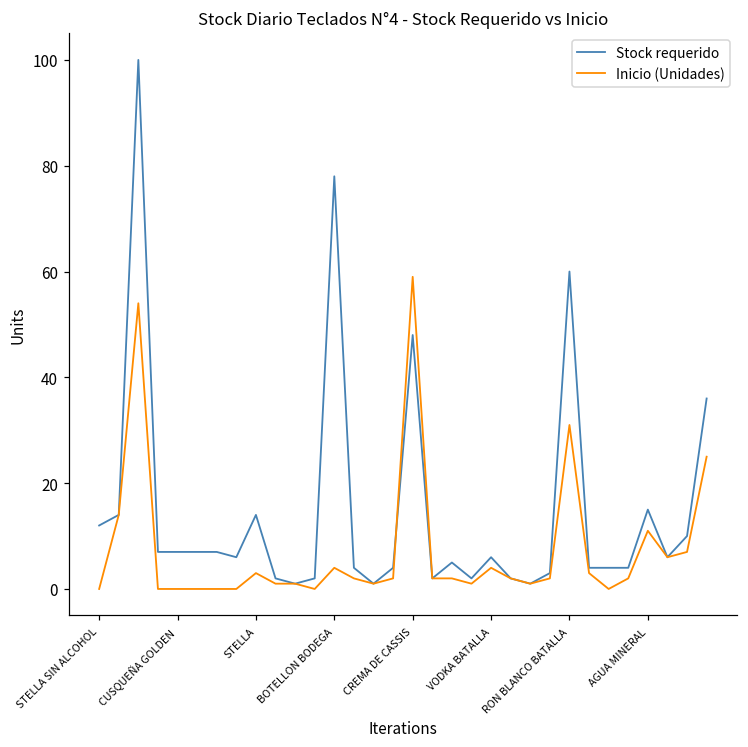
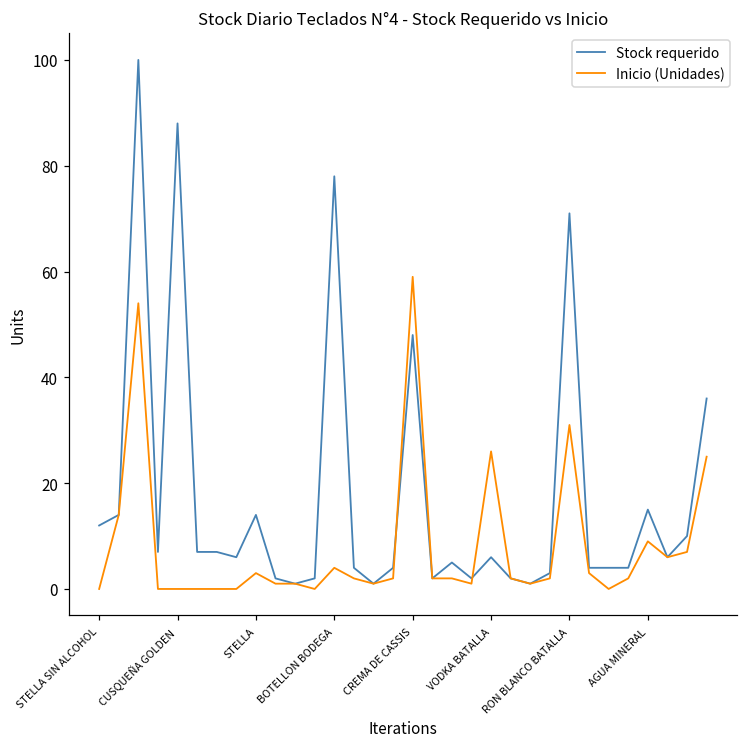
  {
    "Stock requerido": {
      "STELLA SIN ALCOHOL": 12,
-     "CUSQUEÑA GOLDEN": 7,
+     "CUSQUEÑA GOLDEN": 88,
      "STELLA": 14,
      "BOTELLON BODEGA": 78,
      "CREMA DE CASSIS": 48,
      "VODKA BATALLA": 6,
-     "RON BLANCO BATALLA": 60,
+     "RON BLANCO BATALLA": 71,
      "AGUA MINERAL": 15
    },
    "Inicio (Unidades)": {
      "STELLA SIN ALCOHOL": 0,
      "CUSQUEÑA GOLDEN": 0,
      "STELLA": 3,
      "BOTELLON BODEGA": 4,
      "CREMA DE CASSIS": 59,
-     "VODKA BATALLA": 4,
+     "VODKA BATALLA": 26,
      "RON BLANCO BATALLA": 31,
-     "AGUA MINERAL": 11
+     "AGUA MINERAL": 9
    }
  }
